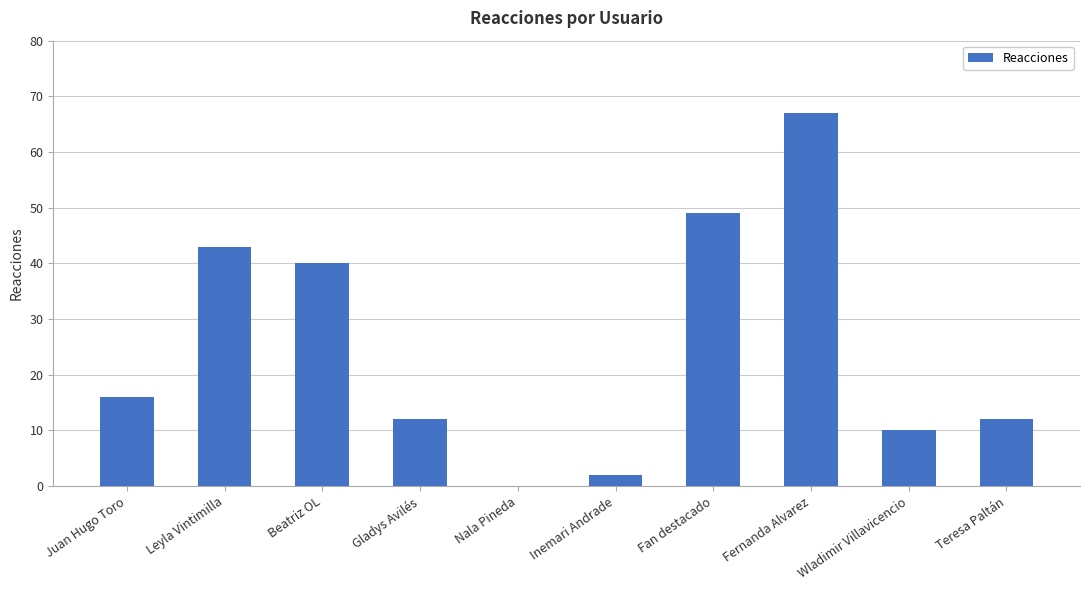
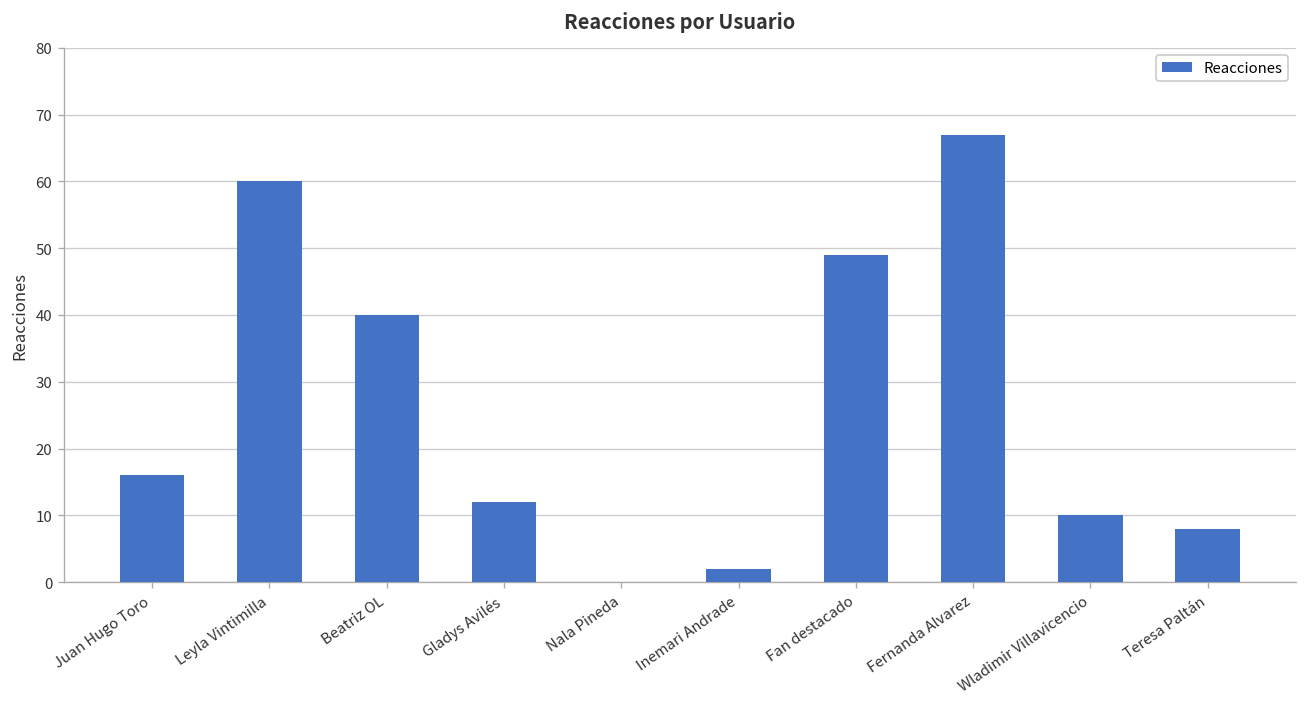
  {
    "Juan Hugo Toro": 16,
-   "Leyla Vintimilla": 43,
+   "Leyla Vintimilla": 60,
    "Beatriz OL": 40,
    "Gladys Avilés": 12,
    "Nala Pineda": 0,
    "Inemari Andrade": 2,
    "Fan destacado": 49,
    "Fernanda Alvarez": 67,
    "Wladimir Villavicencio": 10,
-   "Teresa Paltán": 12
+   "Teresa Paltán": 8
  }
